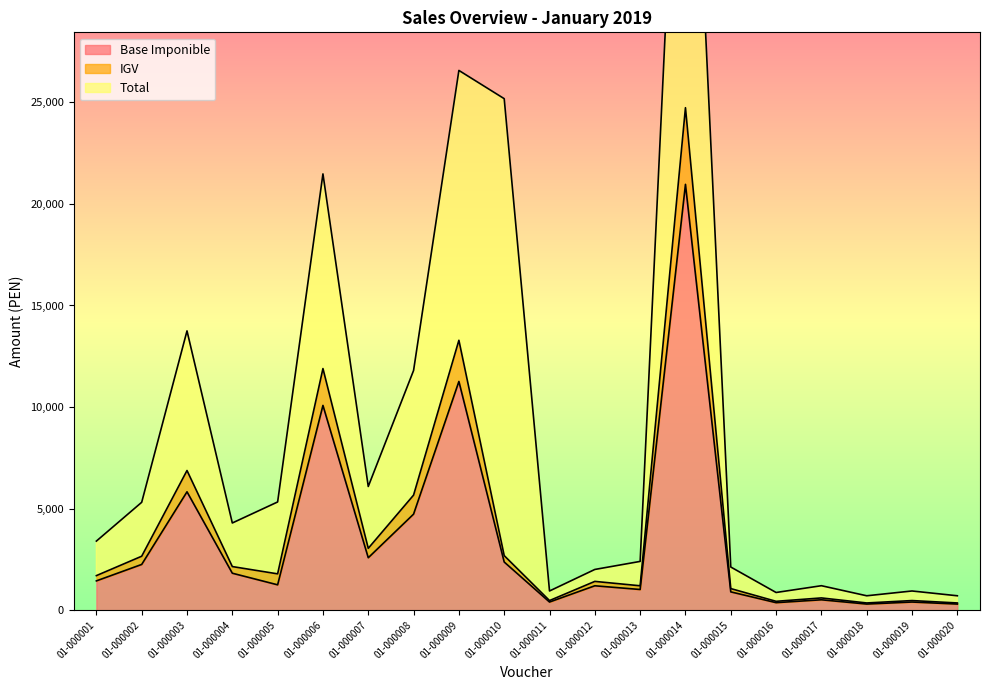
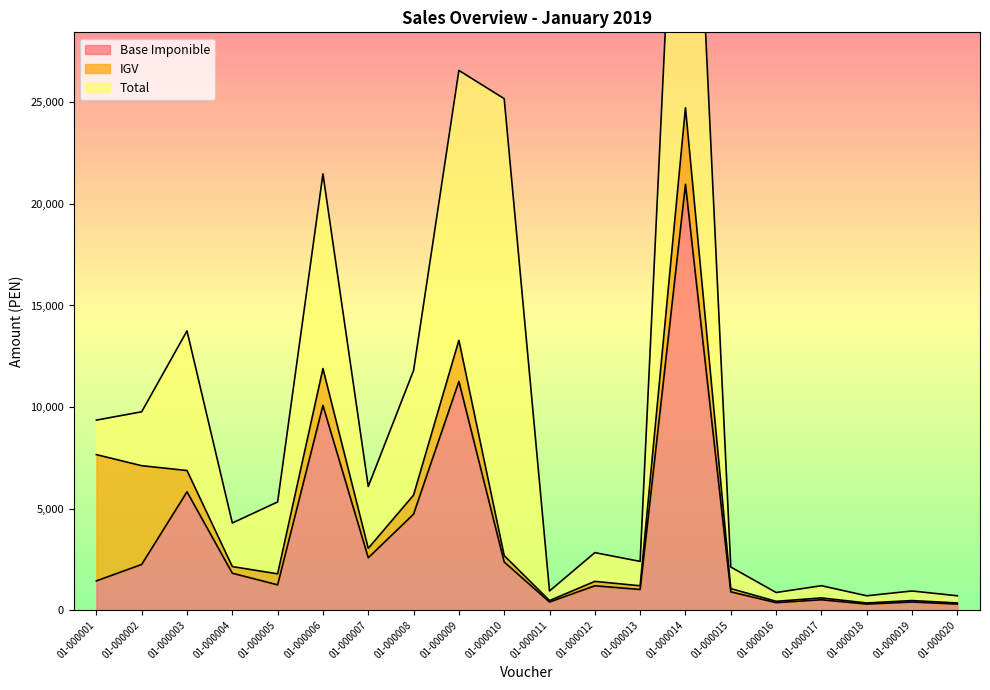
  {
    "Base Imponible": {
      "01-000001": "1,400",
      "01-000002": "2,300",
      "01-000003": "5,800",
      "01-000004": "1,800",
      "01-000005": "1,200",
      "01-000006": "10,100",
      "01-000007": "2,600",
      "01-000008": "4,700",
      "01-000009": "11,300",
      "01-000010": "2,400",
      "01-000012": "1,200",
      "01-000013": "1,000",
      "01-000014": "21,000",
      "01-000015": "900"
    },
    "IGV": {
-     "01-000001": "300",
-     "01-000002": "400",
+     "01-000001": "6,200",
+     "01-000002": "4,900",
      "01-000003": "1,000",
      "01-000004": "300",
      "01-000005": "500",
      "01-000006": "1,800",
      "01-000007": "500",
      "01-000008": "900",
      "01-000009": "2,000",
      "01-000010": "300",
      "01-000012": "200",
      "01-000013": "200",
      "01-000014": "3,800",
      "01-000015": "200"
    },
    "Total": {
      "01-000001": "1,700",
      "01-000002": "2,700",
      "01-000003": "6,900",
      "01-000004": "2,100",
      "01-000005": "3,500",
      "01-000006": "9,600",
      "01-000007": "3,000",
      "01-000008": "6,100",
      "01-000009": "13,300",
      "01-000010": "22,500",
      "01-000011": "500",
-     "01-000012": "600",
+     "01-000012": "1,400",
      "01-000013": "1,200",
      "01-000015": "1,100",
      "01-000016": "400",
      "01-000017": "600",
      "01-000018": "400",
      "01-000019": "500",
      "01-000020": "400"
    }
  }
